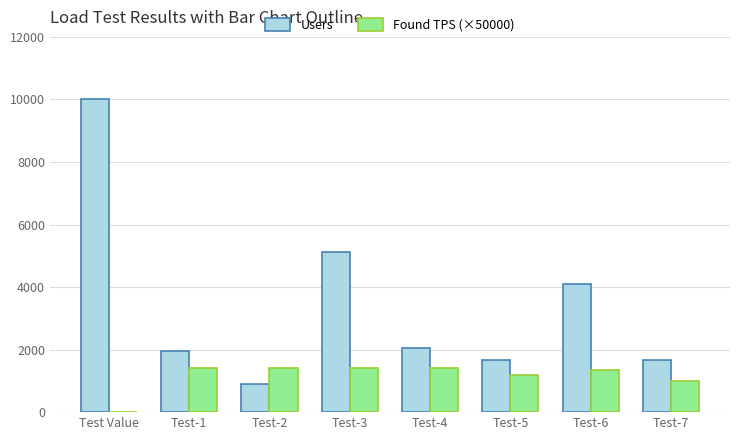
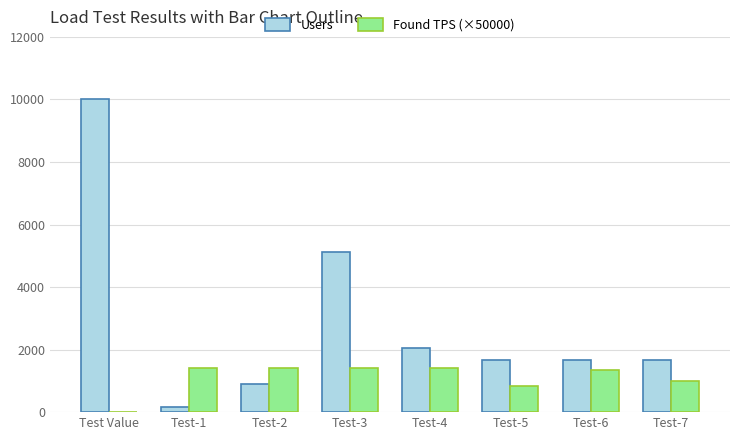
  {
    "Users": {
      "Test Value": 10000,
-     "Test-1": 2000,
+     "Test-1": 200,
      "Test-2": 900,
      "Test-3": 5100,
      "Test-4": 2100,
      "Test-5": 1700,
-     "Test-6": 4100,
+     "Test-6": 1700,
      "Test-7": 1700
    },
    "Found TPS (×50000)": {
      "Test Value": 0,
      "Test-1": 1400,
      "Test-2": 1400,
      "Test-3": 1400,
      "Test-4": 1400,
-     "Test-5": 1200,
+     "Test-5": 900,
      "Test-6": 1400,
      "Test-7": 1000
    }
  }
